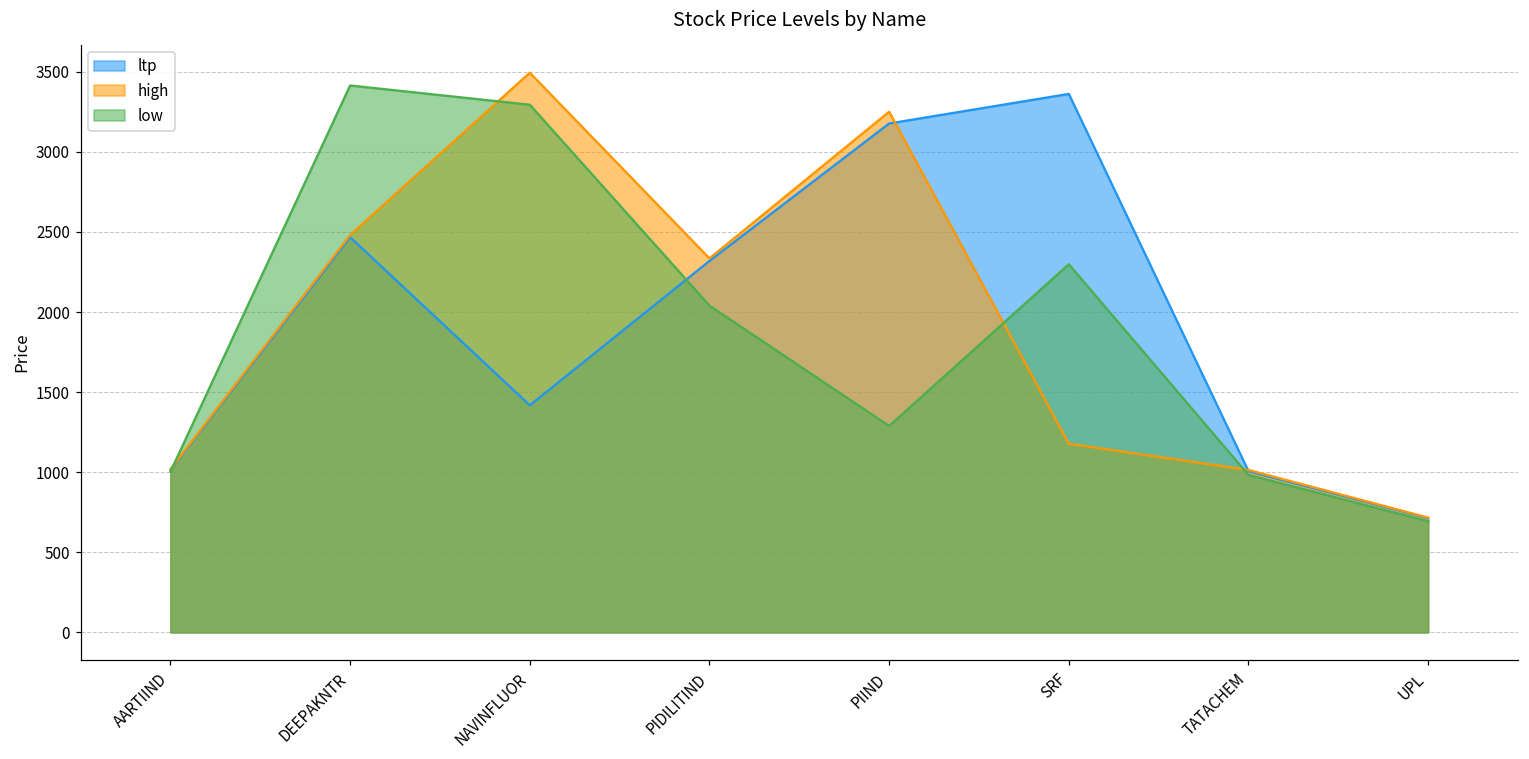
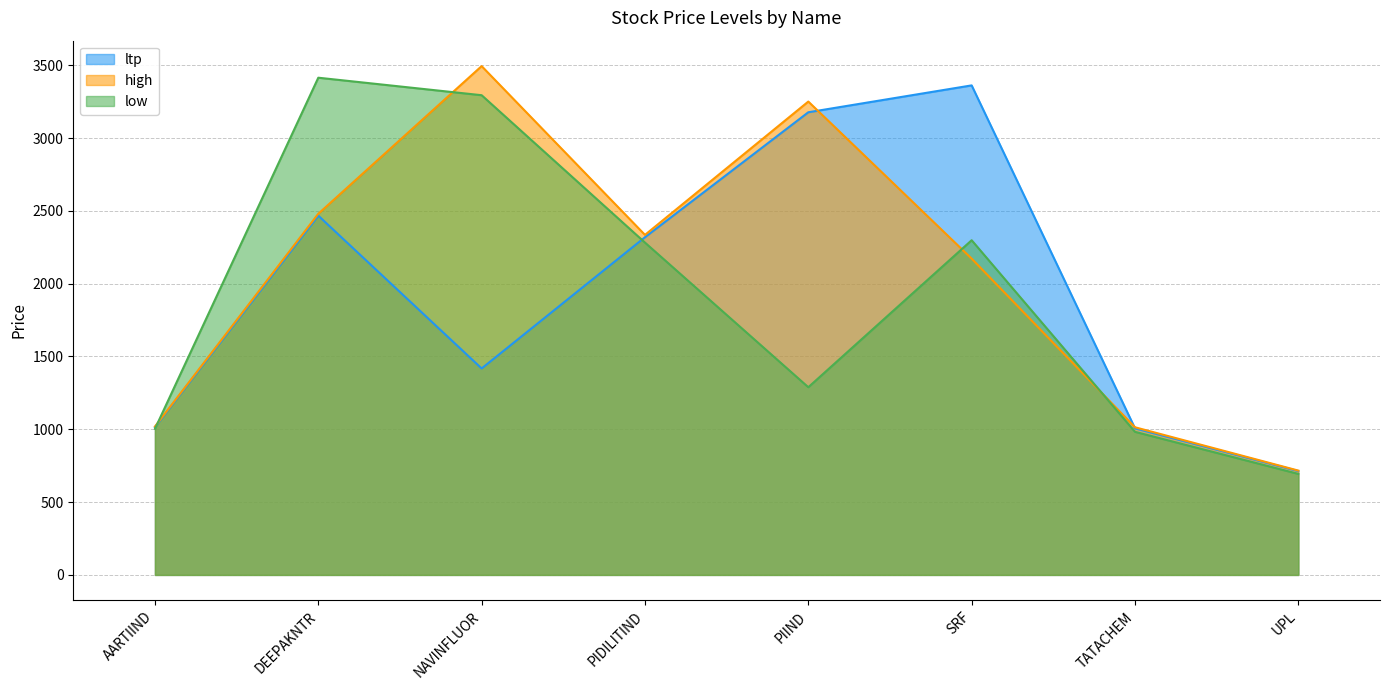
  {
    "ltp": {
      "NAVINFLUOR": 1420,
      "PIIND": 3180,
      "SRF": 3360
    },
    "high": {
      "NAVINFLUOR": 3490,
      "PIIND": 3250,
-     "SRF": 1180
+     "SRF": 2170
    },
    "low": {
      "DEEPAKNTR": 3410,
      "NAVINFLUOR": 3290,
-     "PIDILITIND": 2040,
+     "PIDILITIND": 2280,
      "PIIND": 1290,
      "SRF": 2300,
      "TATACHEM": 980,
      "UPL": 690
    }
  }
